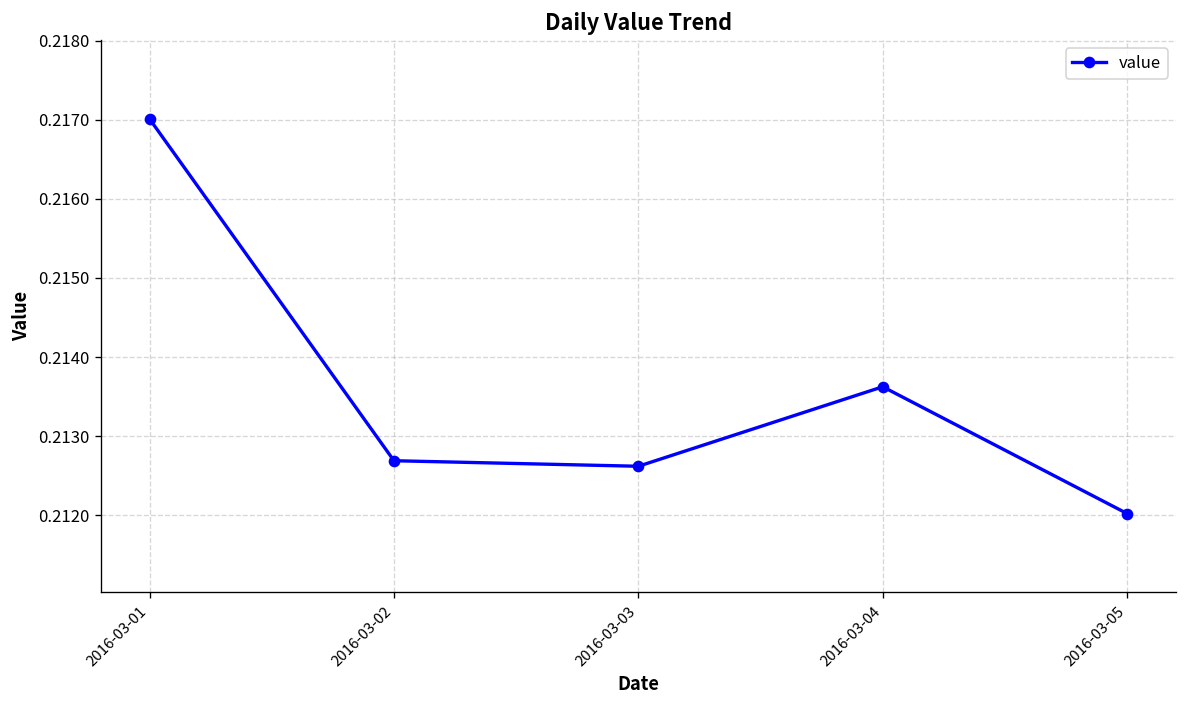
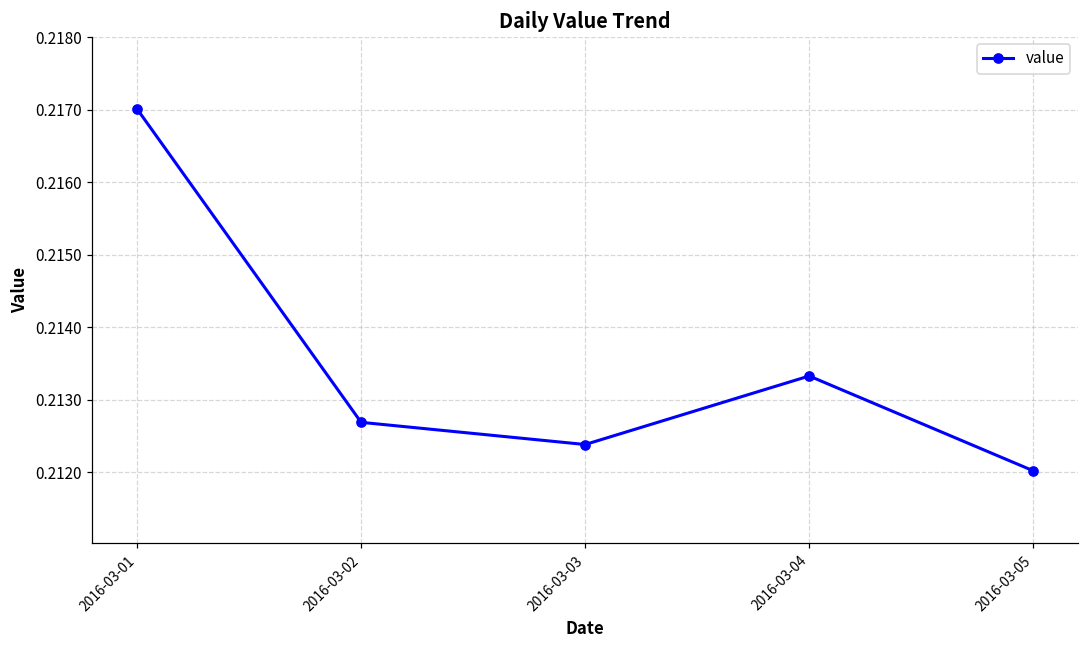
  {
    "2016-03-01": 0.2170,
    "2016-03-02": 0.2127,
-   "2016-03-03": 0.2126,
-   "2016-03-04": 0.2136,
+   "2016-03-03": 0.2124,
+   "2016-03-04": 0.2133,
    "2016-03-05": 0.2120
  }
